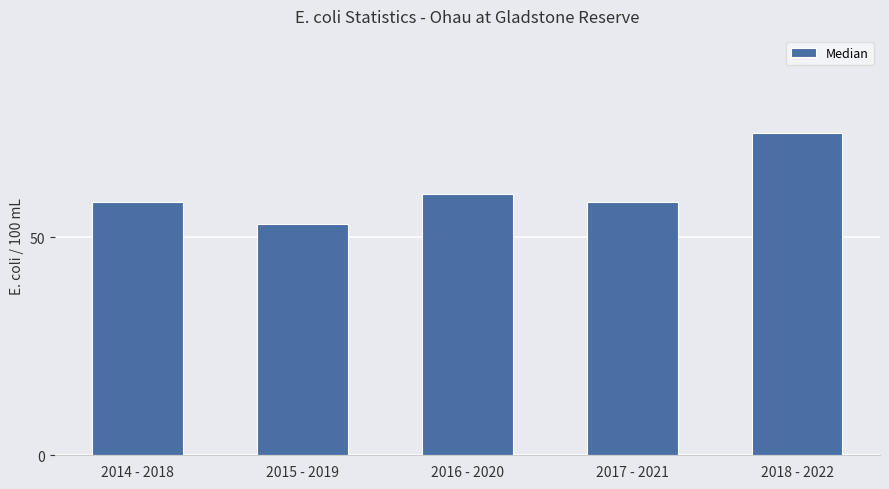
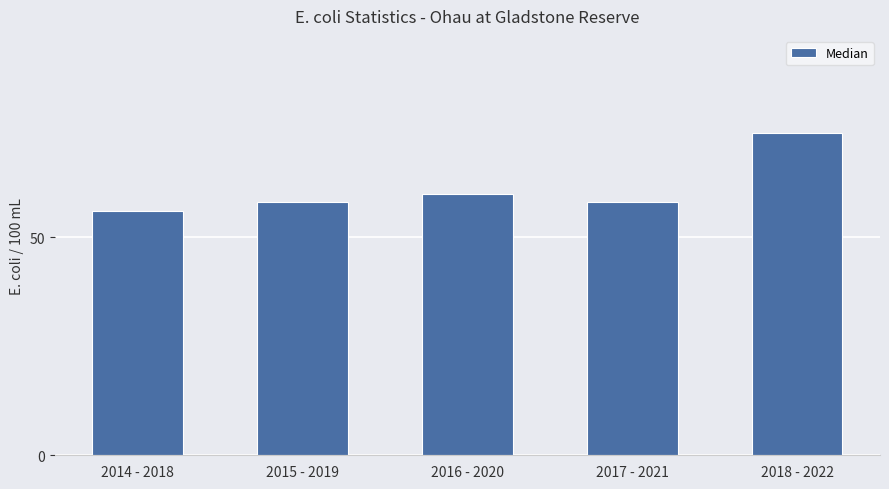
  {
-   "2014 - 2018": 58,
-   "2015 - 2019": 53,
+   "2014 - 2018": 56,
+   "2015 - 2019": 58,
    "2016 - 2020": 60,
    "2017 - 2021": 58,
    "2018 - 2022": 74
  }
